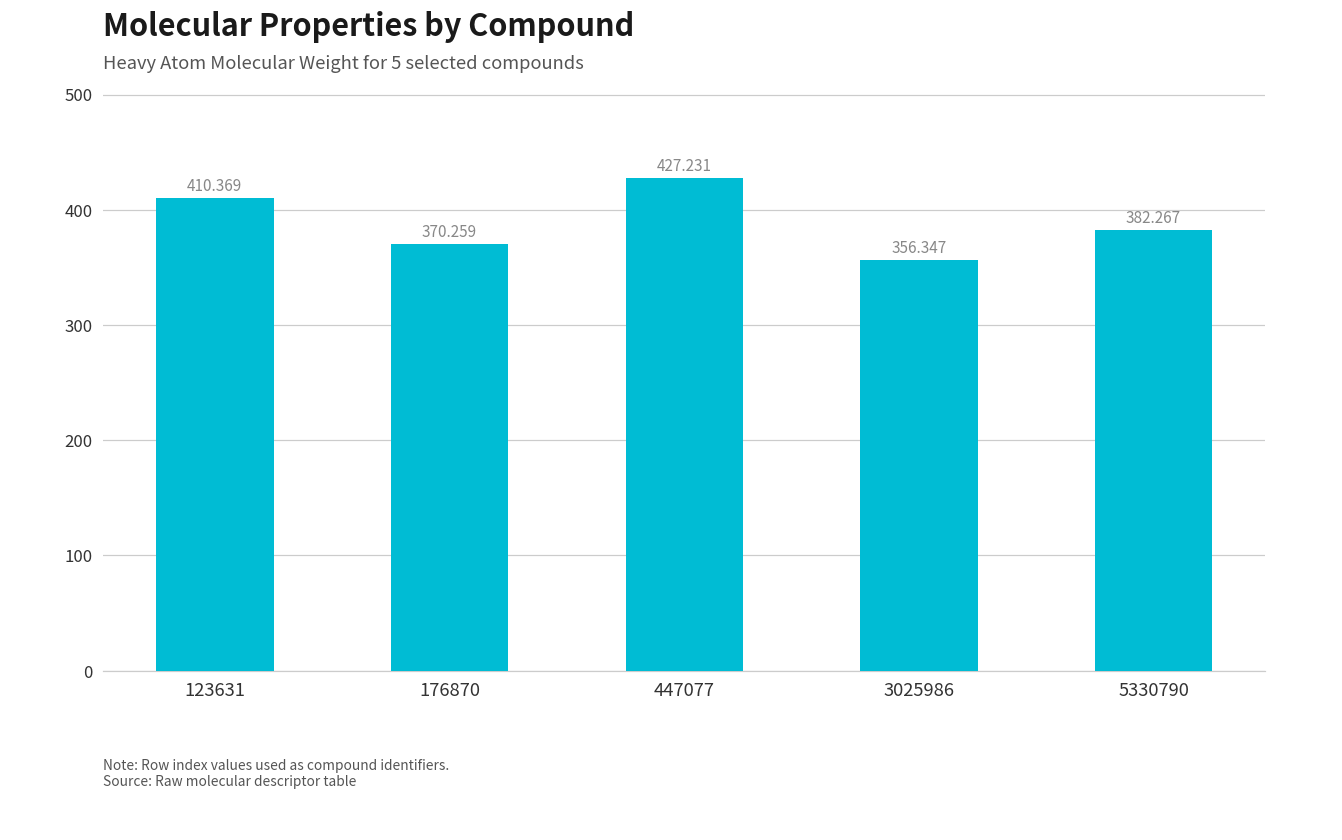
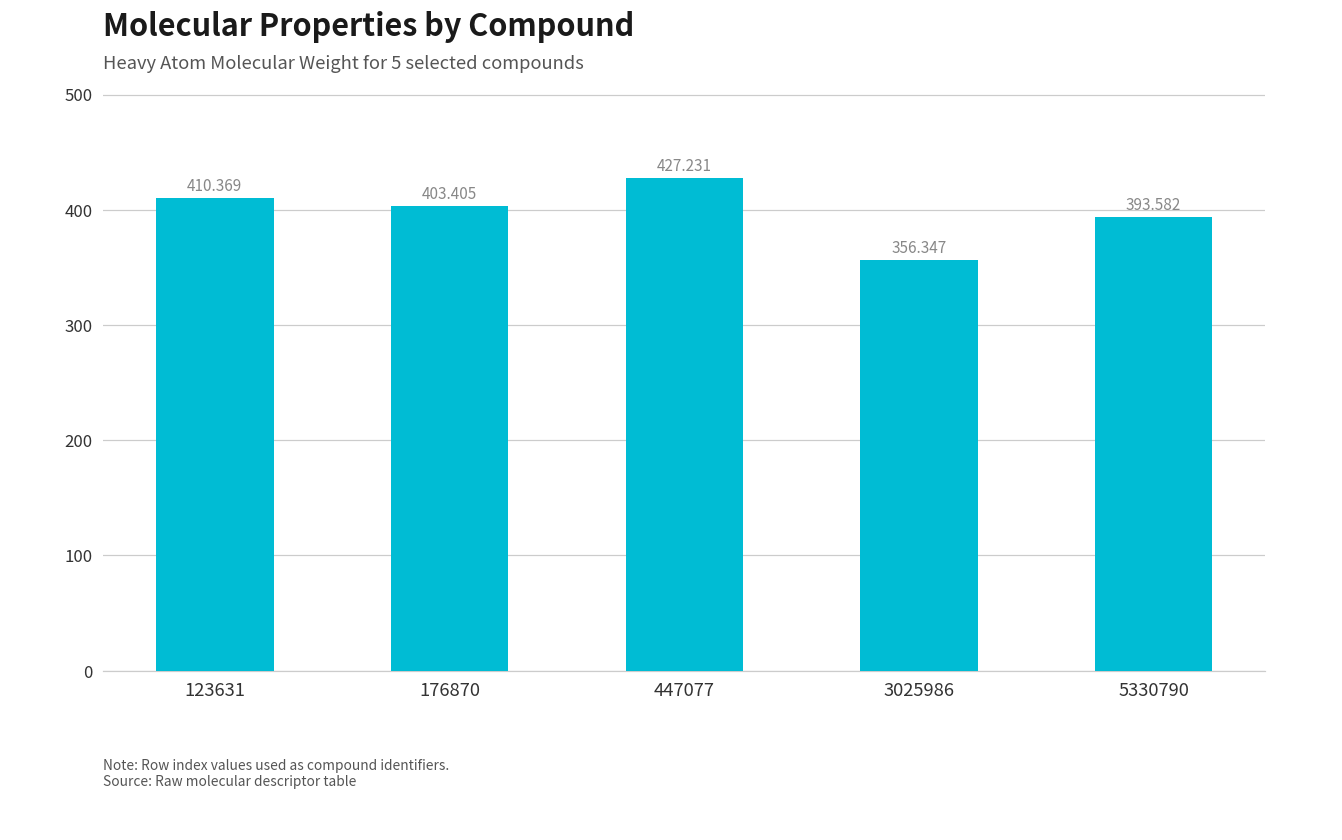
  {
    "123631": 410.369,
-   "176870": 370.259,
+   "176870": 403.405,
    "447077": 427.231,
    "3025986": 356.347,
-   "5330790": 382.267
+   "5330790": 393.582
  }
